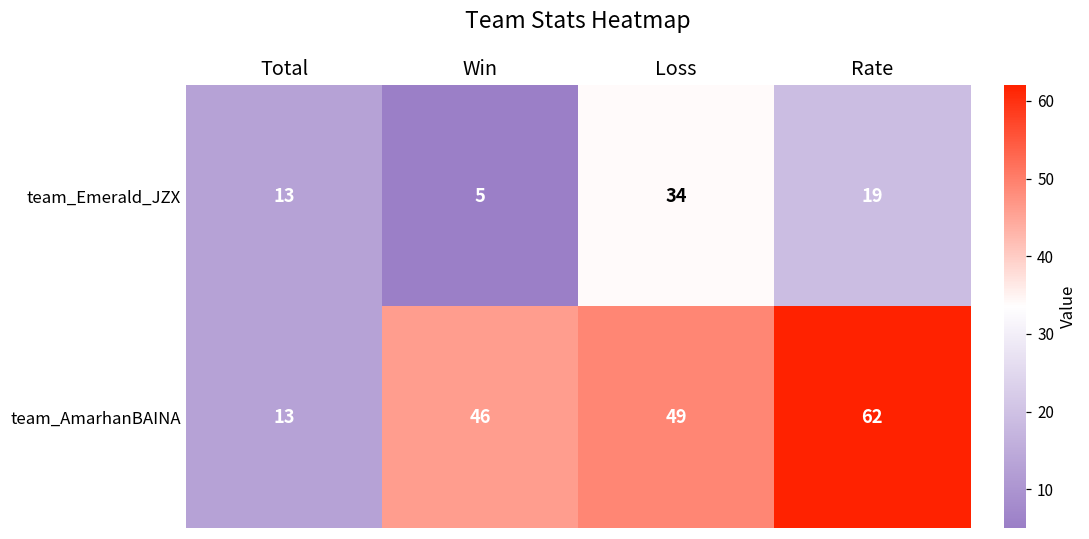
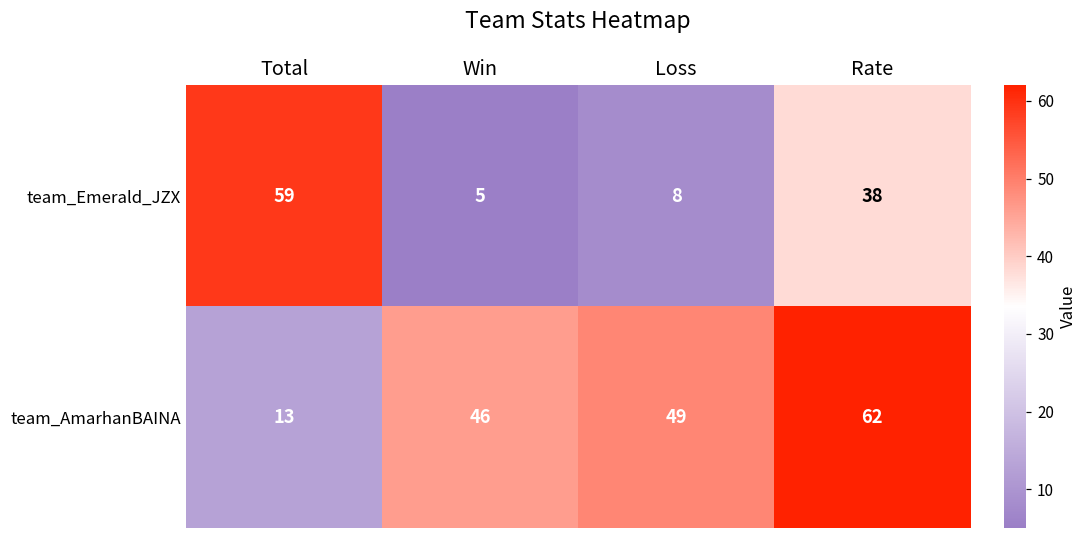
  {
    "team_Emerald_JZX": {
-     "Total": 13,
+     "Total": 59,
      "Win": 5,
-     "Loss": 34,
-     "Rate": 19
+     "Loss": 8,
+     "Rate": 38
    },
    "team_AmarhanBAINA": {
      "Total": 13,
      "Win": 46,
      "Loss": 49,
      "Rate": 62
    }
  }
